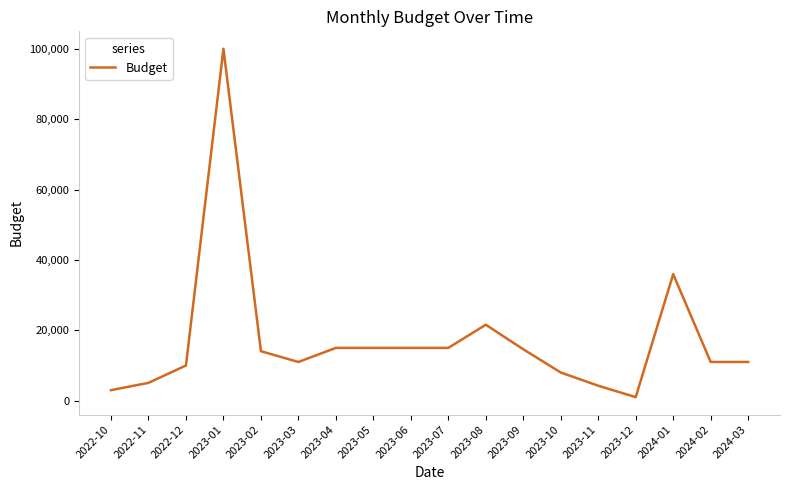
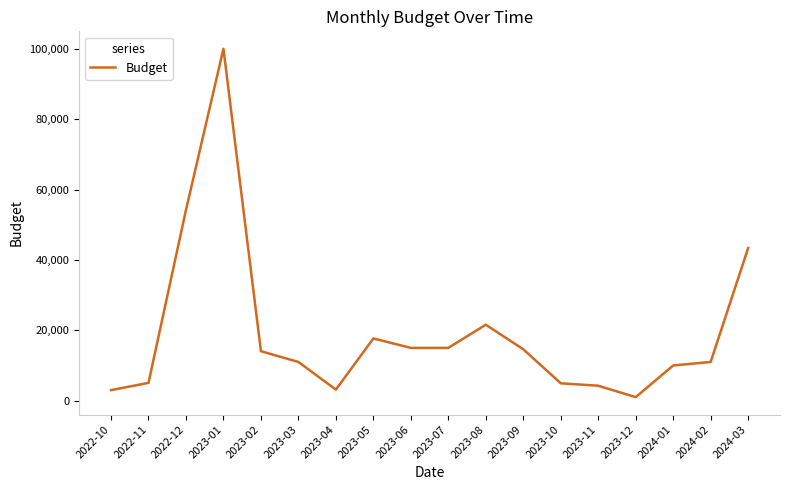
  {
    "2022-10": "3,000",
    "2022-11": "5,000",
-   "2022-12": "10,000",
+   "2022-12": "54,000",
    "2023-01": "100,000",
    "2023-02": "14,000",
    "2023-03": "11,000",
-   "2023-04": "15,000",
-   "2023-05": "15,000",
+   "2023-04": "3,000",
+   "2023-05": "18,000",
    "2023-06": "15,000",
    "2023-07": "15,000",
    "2023-08": "22,000",
    "2023-09": "15,000",
-   "2023-10": "8,000",
+   "2023-10": "5,000",
    "2023-11": "4,000",
    "2023-12": "1,000",
-   "2024-01": "36,000",
+   "2024-01": "10,000",
    "2024-02": "11,000",
-   "2024-03": "11,000"
+   "2024-03": "43,000"
  }
